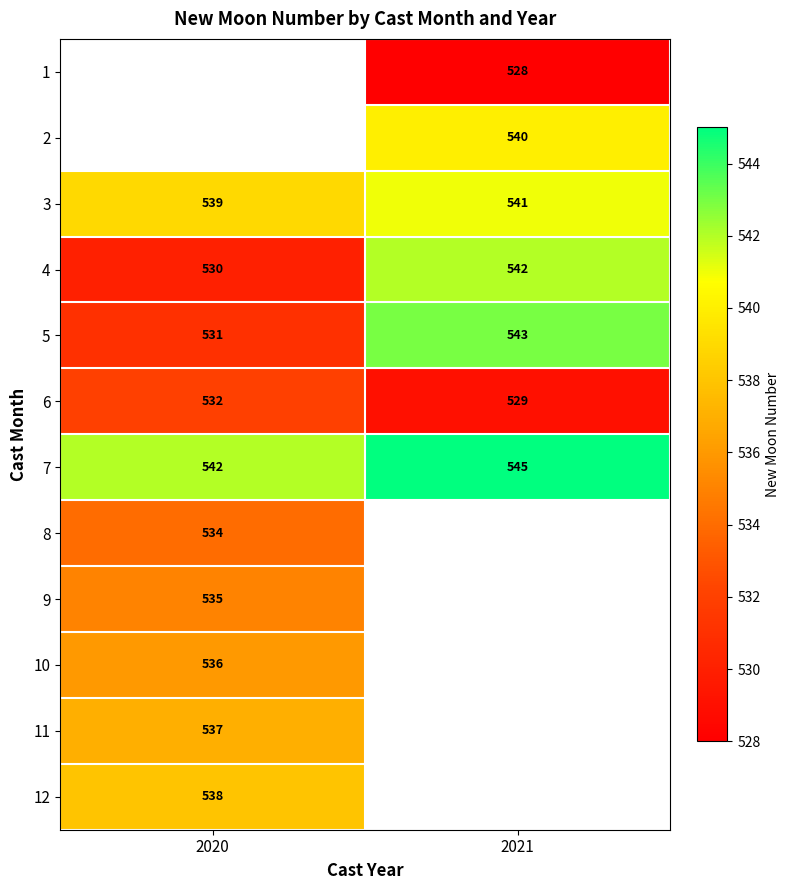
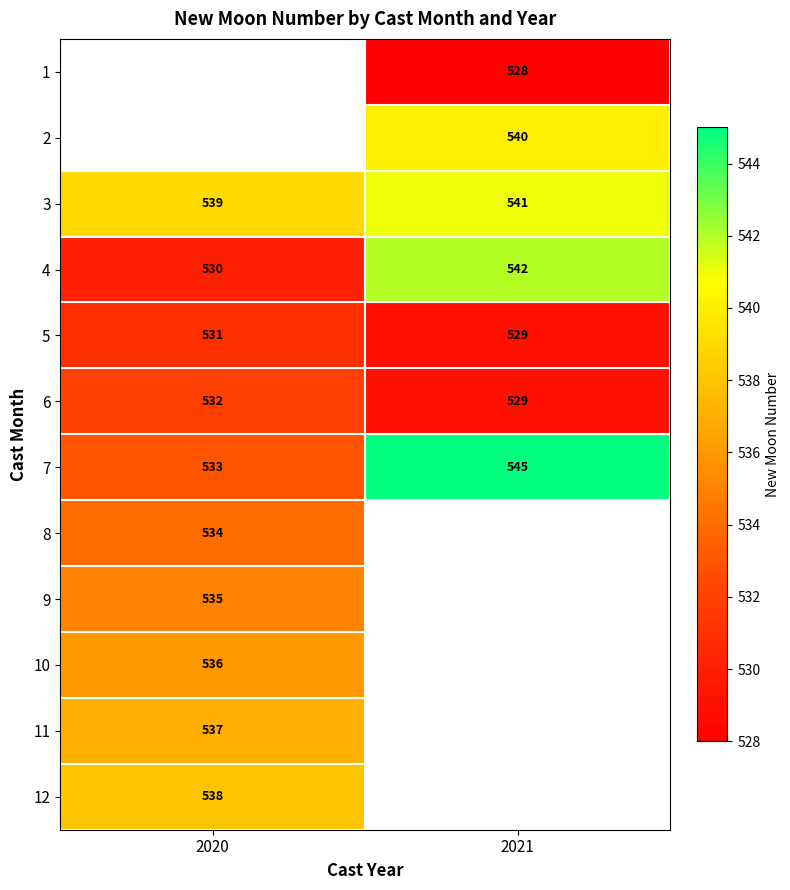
  {
    "1": {
      "2021": 528
    },
    "2": {
      "2021": 540
    },
    "3": {
      "2020": 539,
      "2021": 541
    },
    "4": {
      "2020": 530,
      "2021": 542
    },
    "5": {
      "2020": 531,
-     "2021": 543
+     "2021": 529
    },
    "6": {
      "2020": 532,
      "2021": 529
    },
    "7": {
-     "2020": 542,
+     "2020": 533,
      "2021": 545
    },
    "8": {
      "2020": 534
    },
    "9": {
      "2020": 535
    },
    "10": {
      "2020": 536
    },
    "11": {
      "2020": 537
    },
    "12": {
      "2020": 538
    }
  }
